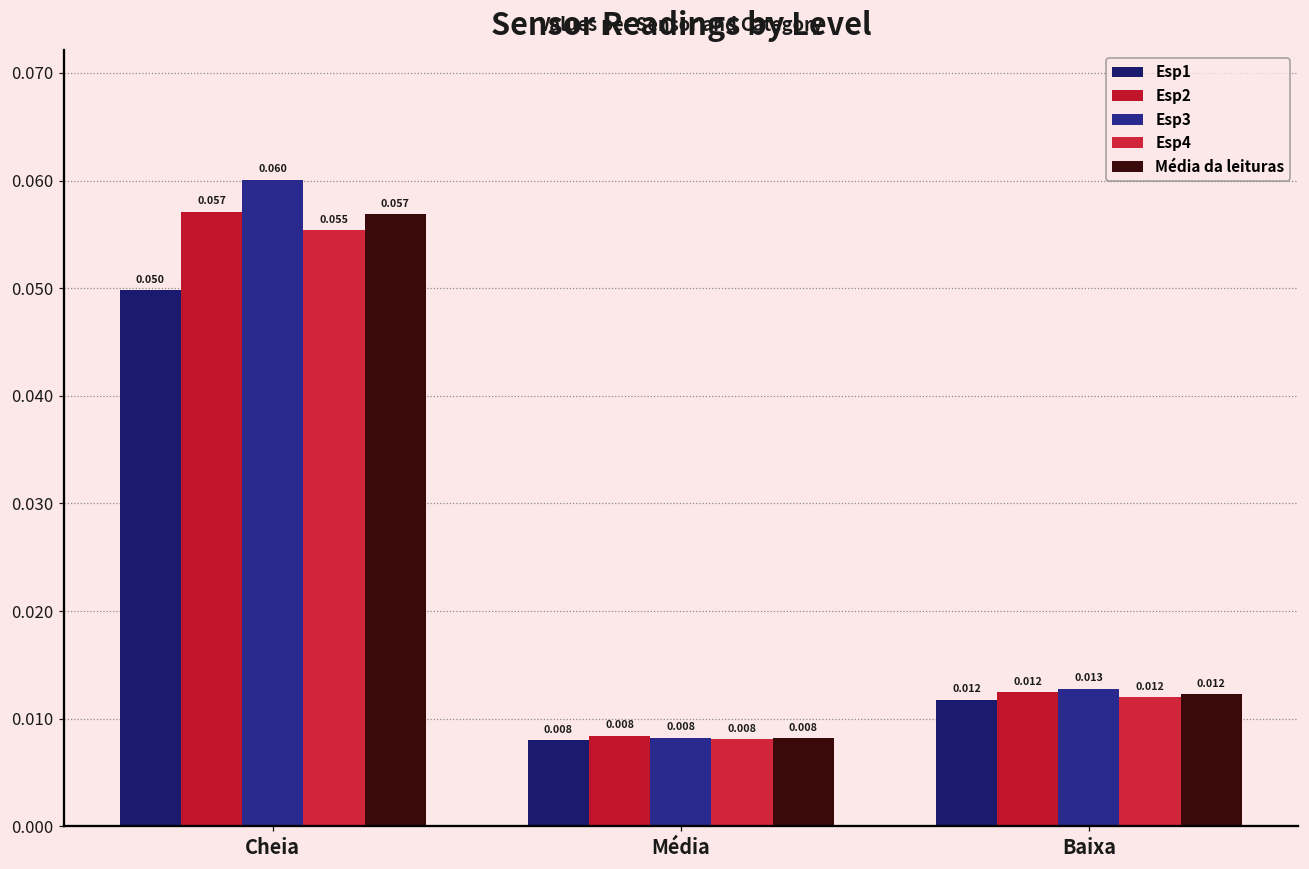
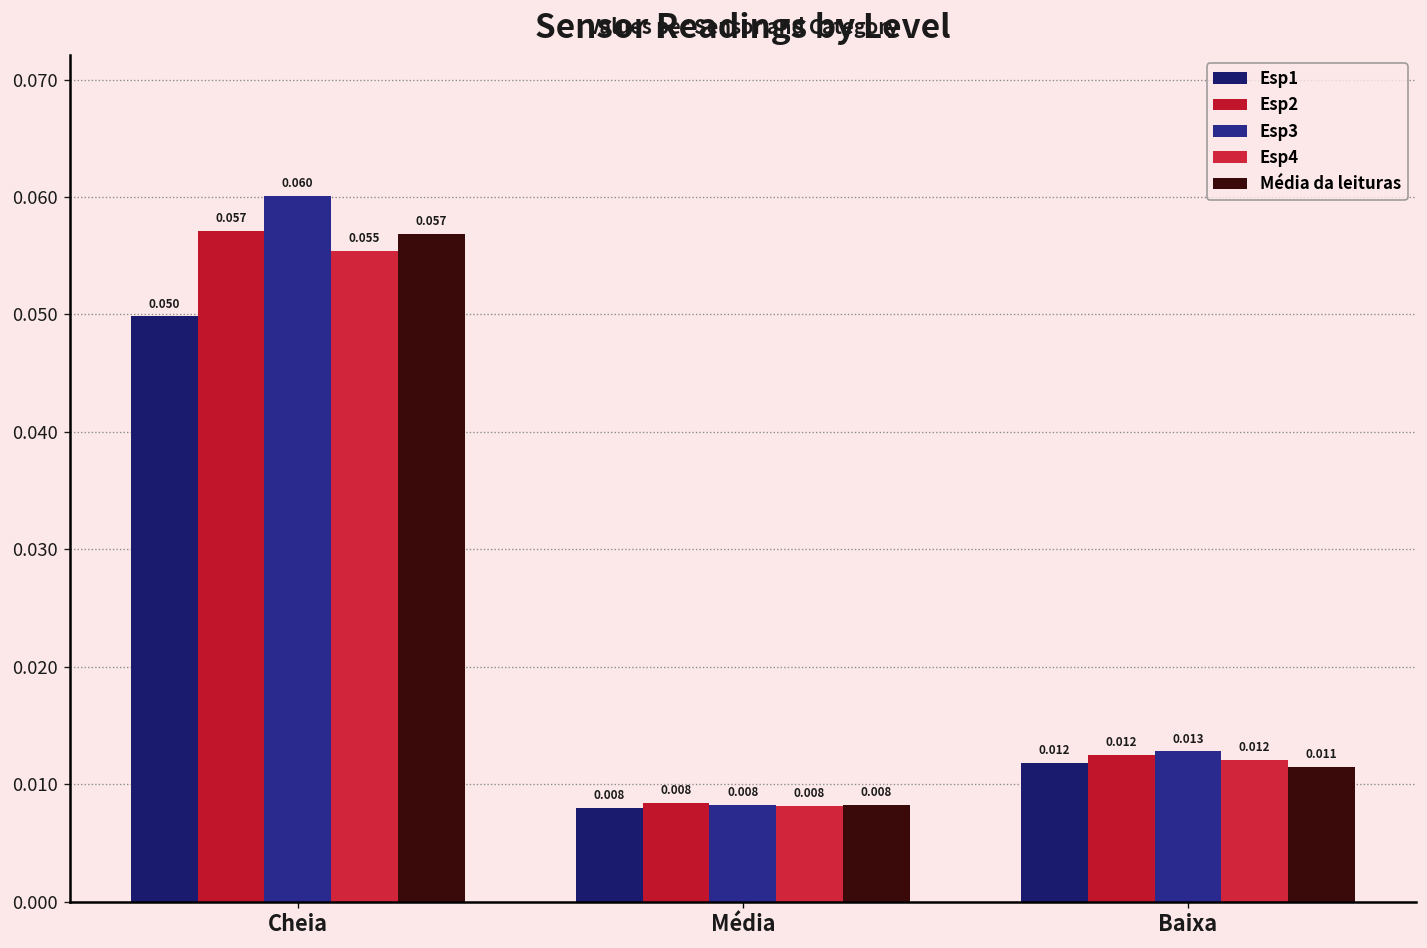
  {
    "Média da leituras": {
      "Cheia": 0.057,
      "Média": 0.008,
-     "Baixa": 0.012
+     "Baixa": 0.011
    }
  }
